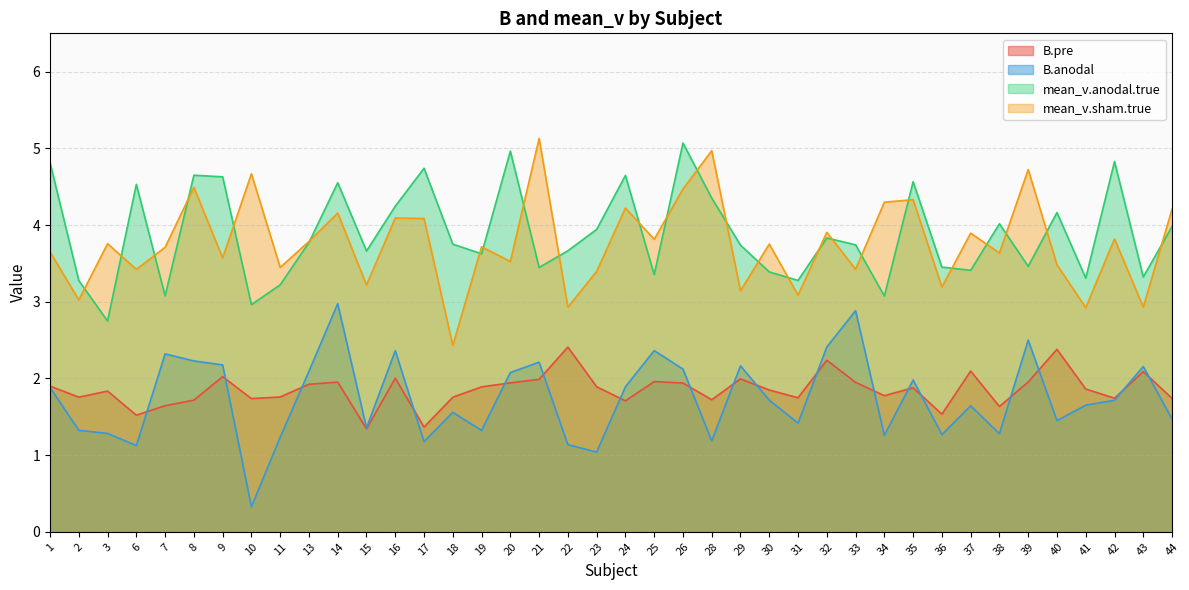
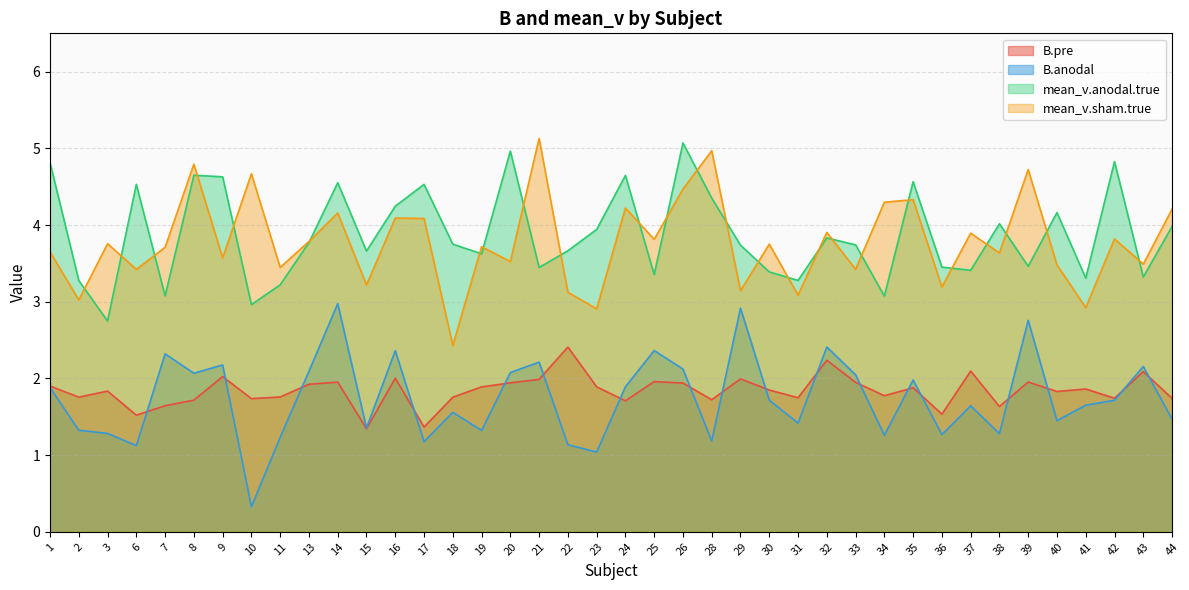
  {
    "B.pre": {
      "2": 1.8,
      "3": 1.8,
      "6": 1.5,
      "7": 1.6,
      "8": 1.7,
      "9": 2.0,
      "10": 1.7,
      "11": 1.8,
      "13": 1.9,
      "14": 2.0,
      "16": 2.0,
      "17": 1.4,
      "18": 1.8,
      "19": 1.9,
      "20": 1.9,
      "21": 2.0,
      "22": 2.4,
      "23": 1.9,
      "24": 1.7,
      "25": 2.0,
      "26": 1.9,
      "28": 1.7,
      "29": 2.0,
      "30": 1.8,
      "31": 1.7,
      "32": 2.2,
      "33": 1.9,
      "34": 1.8,
      "35": 1.9,
      "36": 1.5,
      "37": 2.1,
      "38": 1.6,
      "39": 2.0,
-     "40": 2.4,
+     "40": 1.8,
      "41": 1.9,
      "43": 2.1,
      "44": 1.7
    },
    "B.anodal": {
      "2": 1.3,
      "3": 1.3,
      "6": 1.1,
      "7": 2.3,
-     "8": 2.2,
+     "8": 2.1,
      "9": 2.2,
      "10": 0.3,
      "11": 1.2,
      "13": 2.1,
      "14": 3.0,
      "16": 2.4,
      "17": 1.2,
      "18": 1.6,
      "19": 1.3,
      "20": 2.1,
      "21": 2.2,
      "22": 1.1,
      "23": 1.0,
      "24": 1.9,
      "25": 2.4,
      "26": 2.1,
      "28": 1.2,
-     "29": 2.2,
+     "29": 2.9,
      "30": 1.7,
      "31": 1.4,
      "32": 2.4,
-     "33": 2.9,
+     "33": 2.0,
      "34": 1.3,
      "35": 2.0,
      "36": 1.3,
      "37": 1.6,
      "38": 1.3,
-     "39": 2.5,
+     "39": 2.8,
      "40": 1.5,
      "41": 1.7,
      "43": 2.2,
      "44": 1.5
    },
    "mean_v.anodal.true": {
      "1": 4.8,
      "2": 3.3,
      "3": 2.7,
      "6": 4.5,
      "7": 3.1,
      "8": 4.7,
      "9": 4.6,
      "10": 3.0,
      "11": 3.2,
      "14": 4.6,
      "15": 3.7,
      "16": 4.2,
-     "17": 4.7,
+     "17": 4.5,
      "18": 3.8,
      "19": 3.6,
      "20": 5.0,
      "21": 3.4,
      "22": 3.7,
      "23": 3.9,
      "24": 4.6,
      "25": 3.4,
      "26": 5.1,
      "28": 4.4,
      "29": 3.7,
      "30": 3.4,
      "31": 3.3,
      "32": 3.8,
      "33": 3.7,
      "34": 3.1,
      "35": 4.6,
      "36": 3.5,
      "37": 3.4,
      "38": 4.0,
      "39": 3.5,
      "40": 4.2,
      "41": 3.3,
      "42": 4.8,
      "43": 3.3,
      "44": 4.0
    },
    "mean_v.sham.true": {
      "1": 3.7,
      "2": 3.0,
      "3": 3.8,
      "6": 3.4,
      "7": 3.7,
-     "8": 4.5,
+     "8": 4.8,
      "9": 3.6,
      "10": 4.7,
      "11": 3.4,
      "14": 4.2,
      "15": 3.2,
      "16": 4.1,
      "17": 4.1,
      "18": 2.4,
      "19": 3.7,
      "20": 3.5,
      "21": 5.1,
-     "22": 2.9,
-     "23": 3.4,
+     "22": 3.1,
+     "23": 2.9,
      "24": 4.2,
      "25": 3.8,
      "26": 4.5,
      "28": 5.0,
      "29": 3.1,
      "30": 3.8,
      "31": 3.1,
      "32": 3.9,
      "33": 3.4,
      "34": 4.3,
      "35": 4.3,
      "36": 3.2,
      "37": 3.9,
      "38": 3.6,
      "39": 4.7,
      "40": 3.5,
      "41": 2.9,
      "42": 3.8,
-     "43": 2.9,
+     "43": 3.5,
      "44": 4.2
    }
  }
